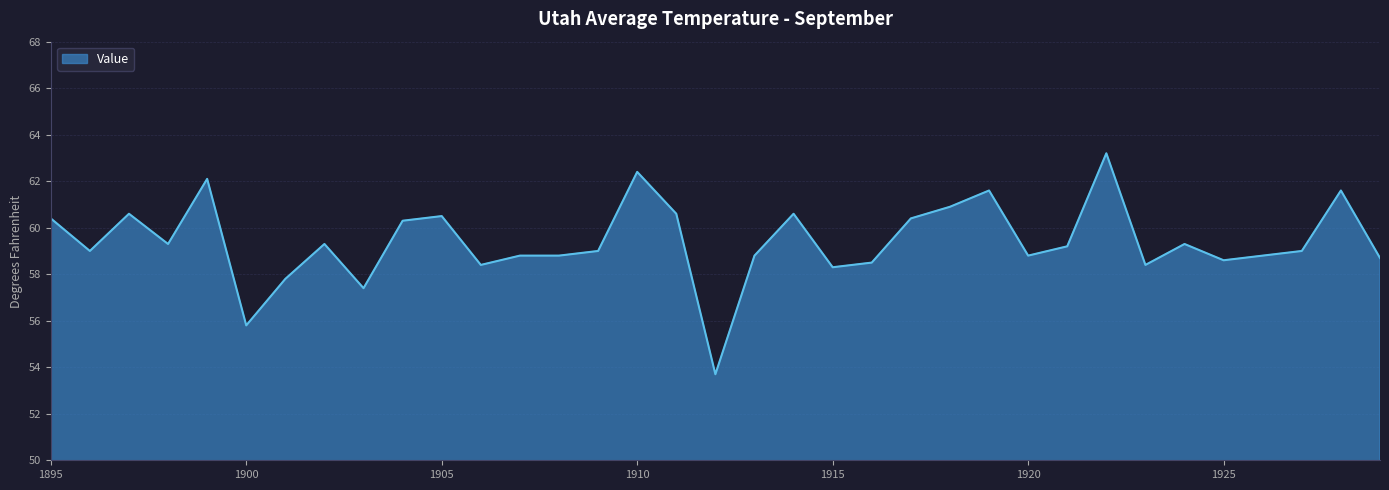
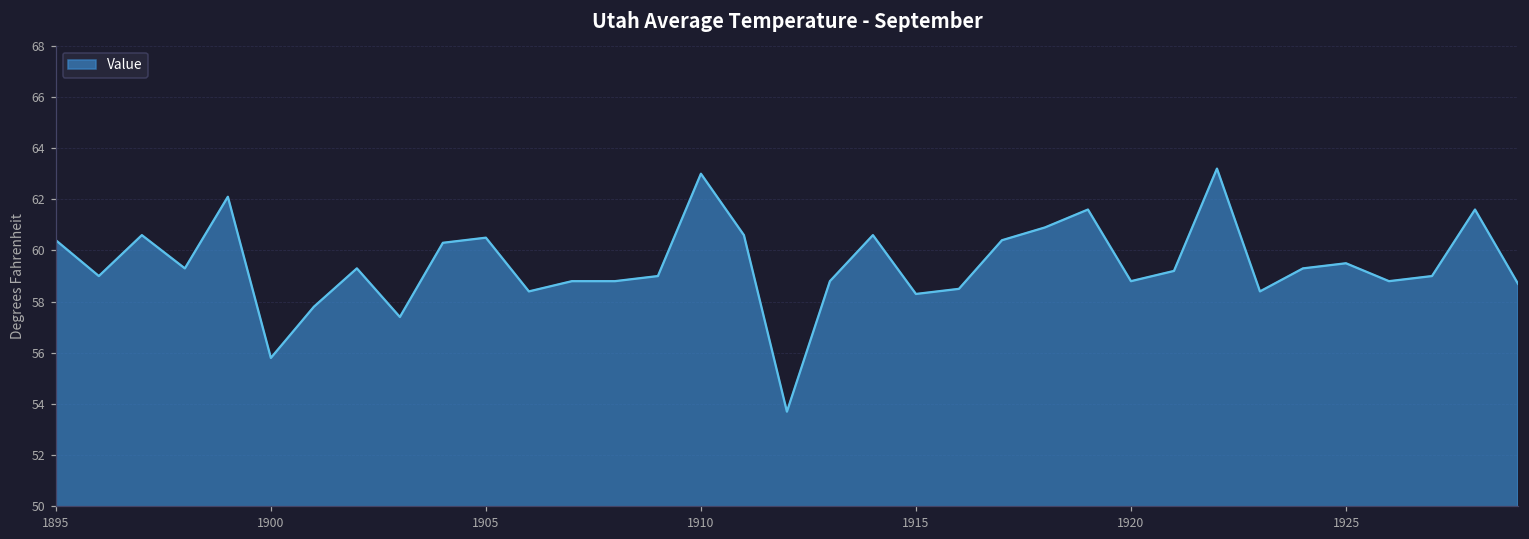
  {
    "1895": 60.4,
    "1900": 55.8,
    "1905": 60.5,
-   "1910": 62.4,
+   "1910": 63.0,
    "1915": 58.3,
    "1920": 58.8,
-   "1925": 58.6
+   "1925": 59.5
  }
